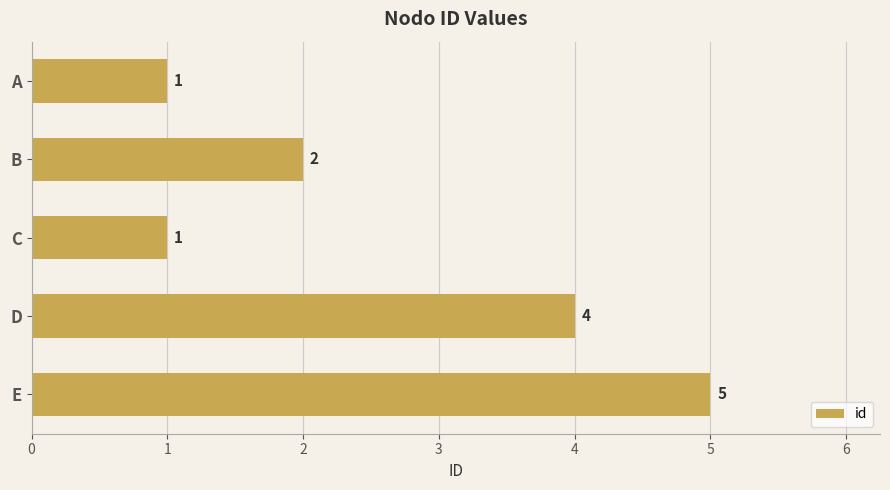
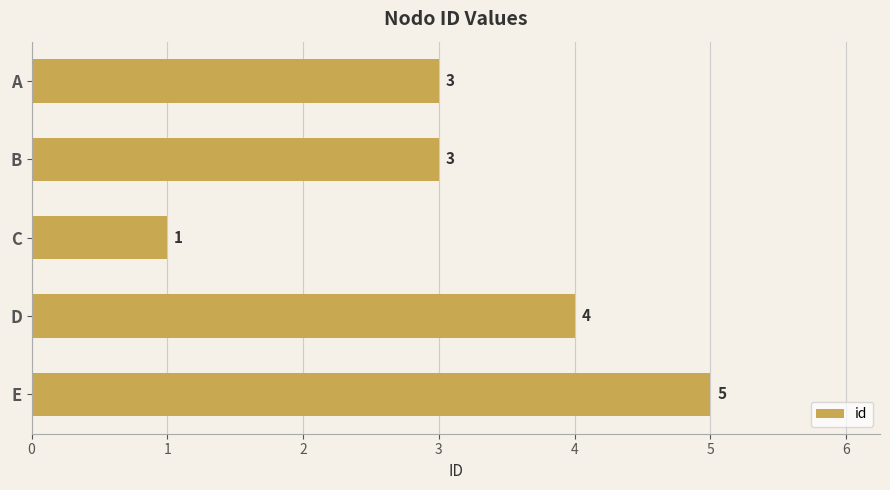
  {
-   "A": 1,
-   "B": 2,
+   "A": 3,
+   "B": 3,
    "C": 1,
    "D": 4,
    "E": 5
  }
